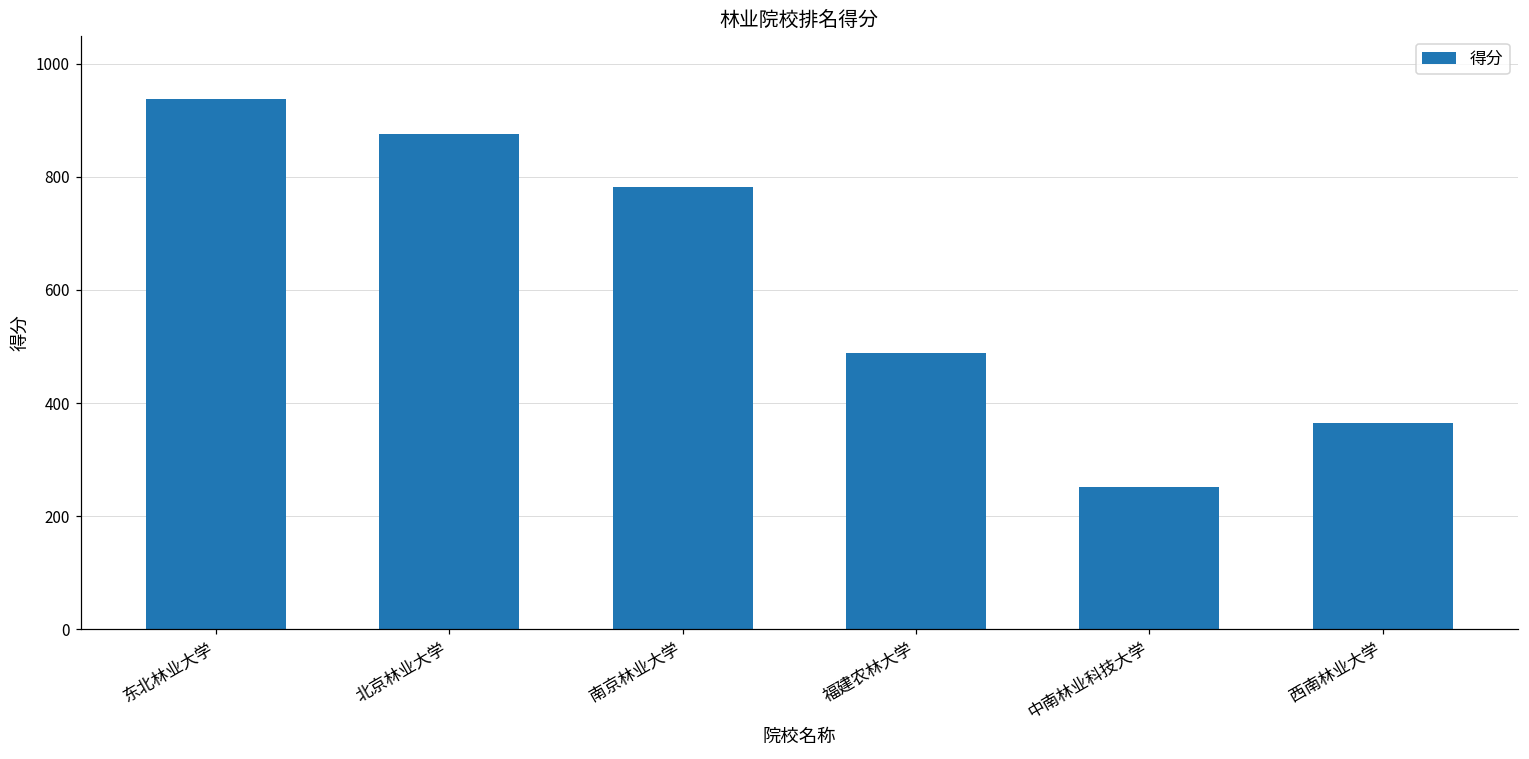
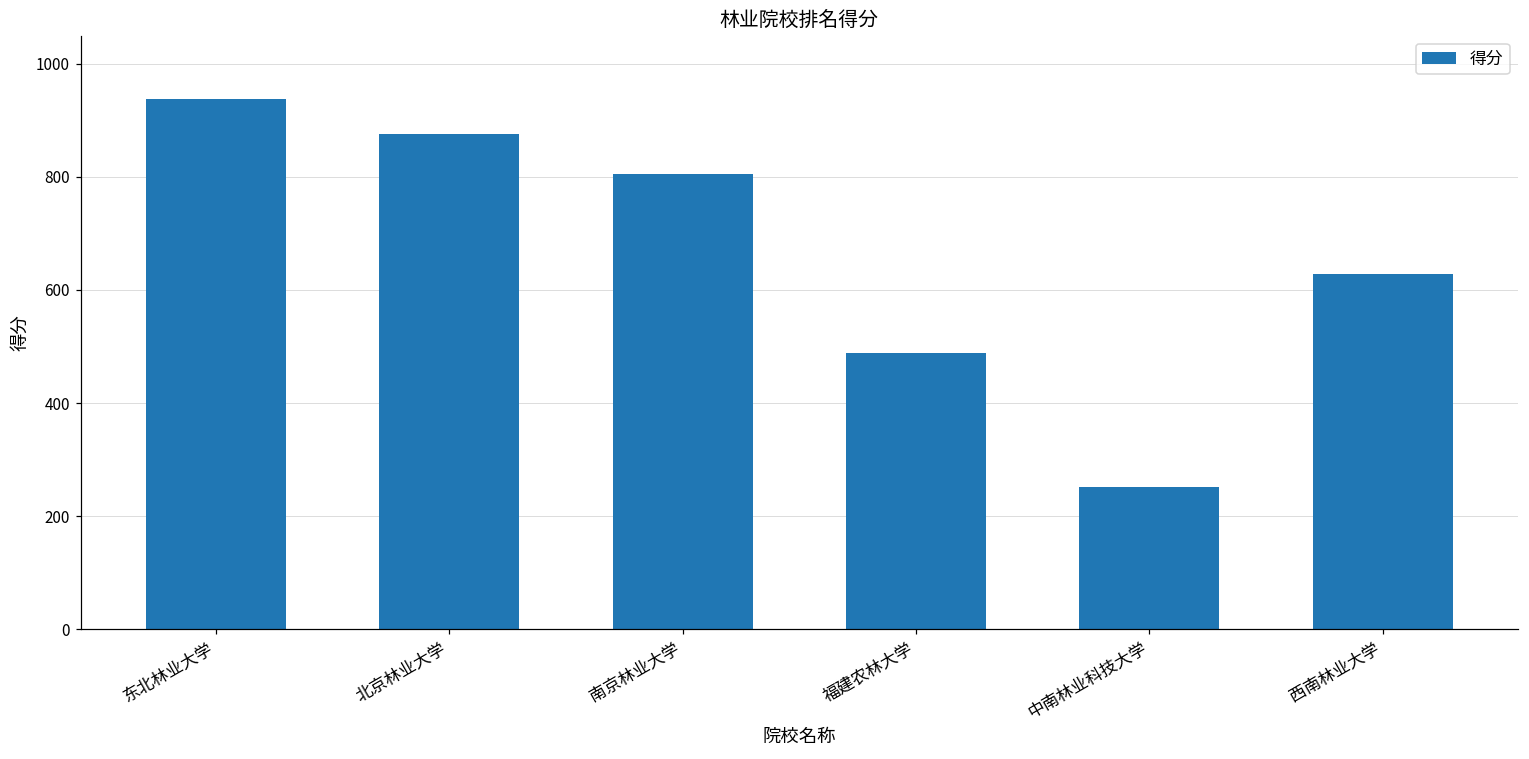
  {
    "东北林业大学": 940,
    "北京林业大学": 880,
-   "南京林业大学": 780,
+   "南京林业大学": 810,
    "福建农林大学": 490,
    "中南林业科技大学": 250,
-   "西南林业大学": 360
+   "西南林业大学": 630
  }
